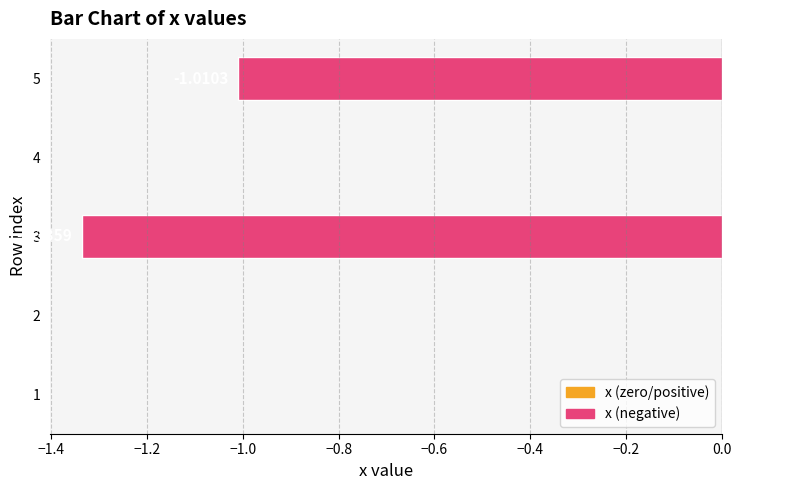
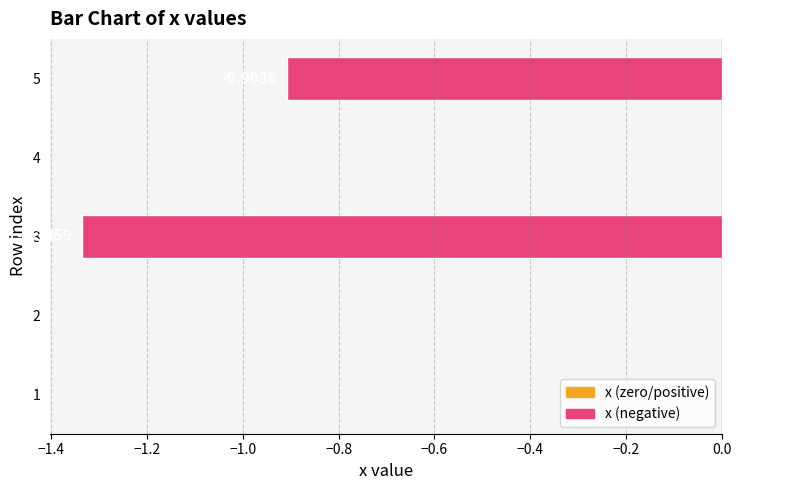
  {
-   "5": -1.01,
+   "5": -0.91,
    "4": 0.00,
    "3": -1.34,
    "2": 0.00,
    "1": 0.00
  }
